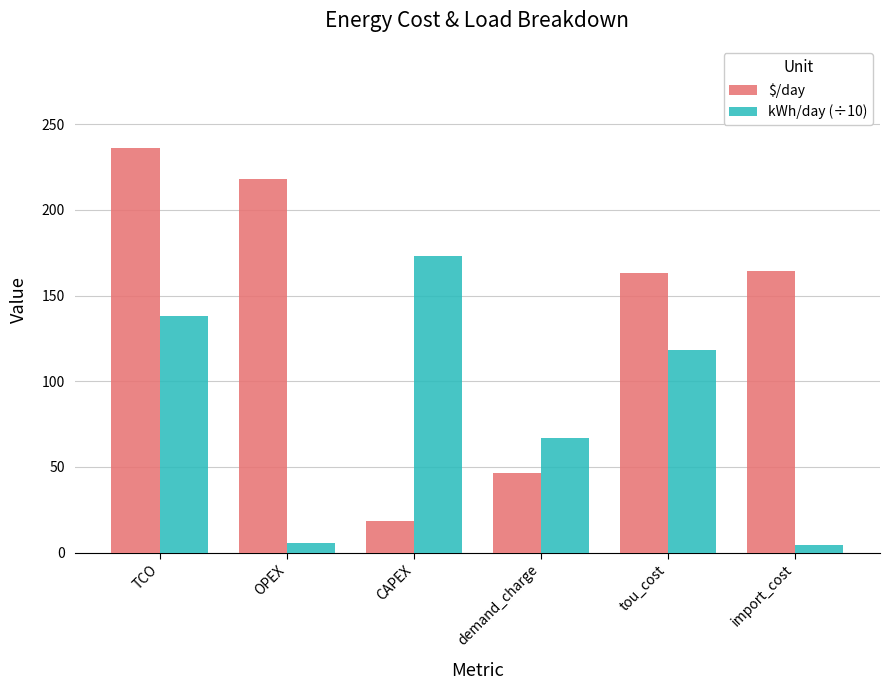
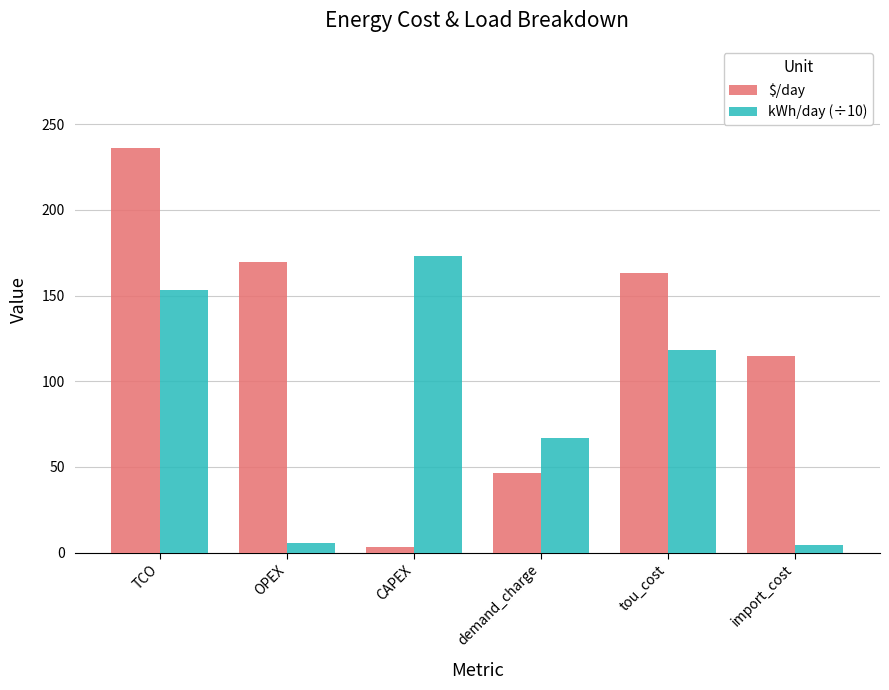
  {
    "$/day": {
      "TCO": 236,
-     "OPEX": 218,
-     "CAPEX": 19,
+     "OPEX": 170,
+     "CAPEX": 3,
      "demand_charge": 46,
      "tou_cost": 163,
-     "import_cost": 164
+     "import_cost": 115
    },
    "kWh/day (÷10)": {
-     "TCO": 138,
+     "TCO": 153,
      "OPEX": 6,
      "CAPEX": 173,
      "demand_charge": 67,
      "tou_cost": 118,
      "import_cost": 4
    }
  }
